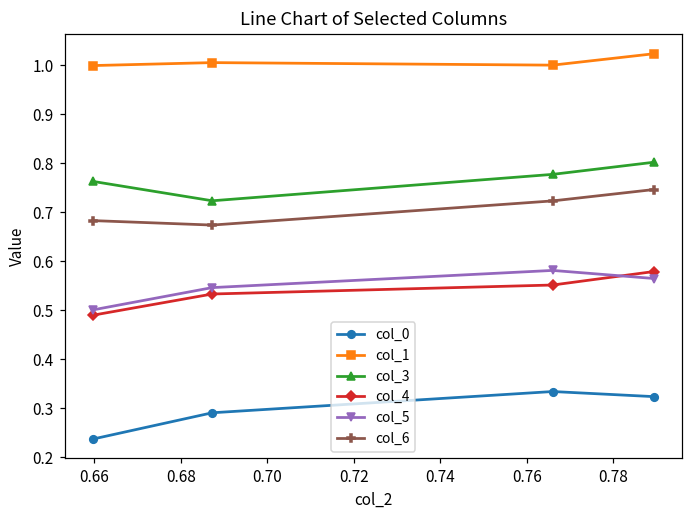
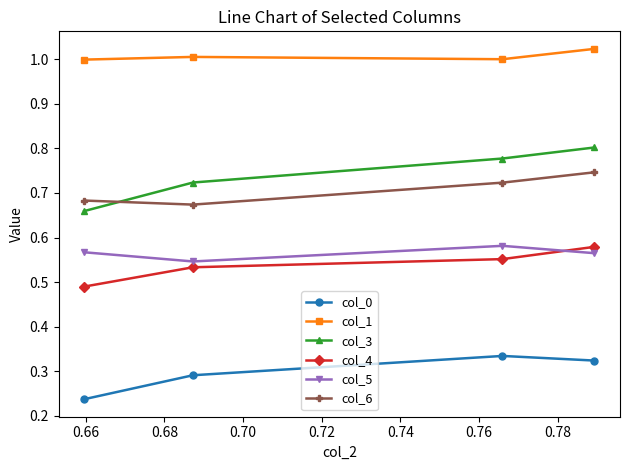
  {
    "col_0": {
      "0.66": 0.24
    },
    "col_1": {
      "0.66": 1.00
    },
    "col_3": {
-     "0.66": 0.76
+     "0.66": 0.66
    },
    "col_4": {
      "0.66": 0.49
    },
    "col_5": {
-     "0.66": 0.50
+     "0.66": 0.57
    },
    "col_6": {
      "0.66": 0.68
    }
  }
